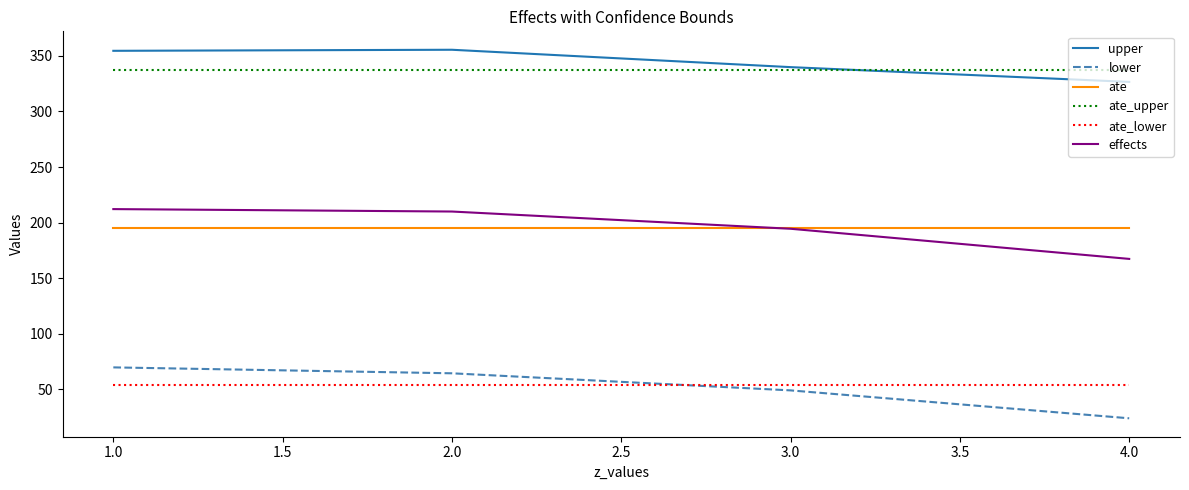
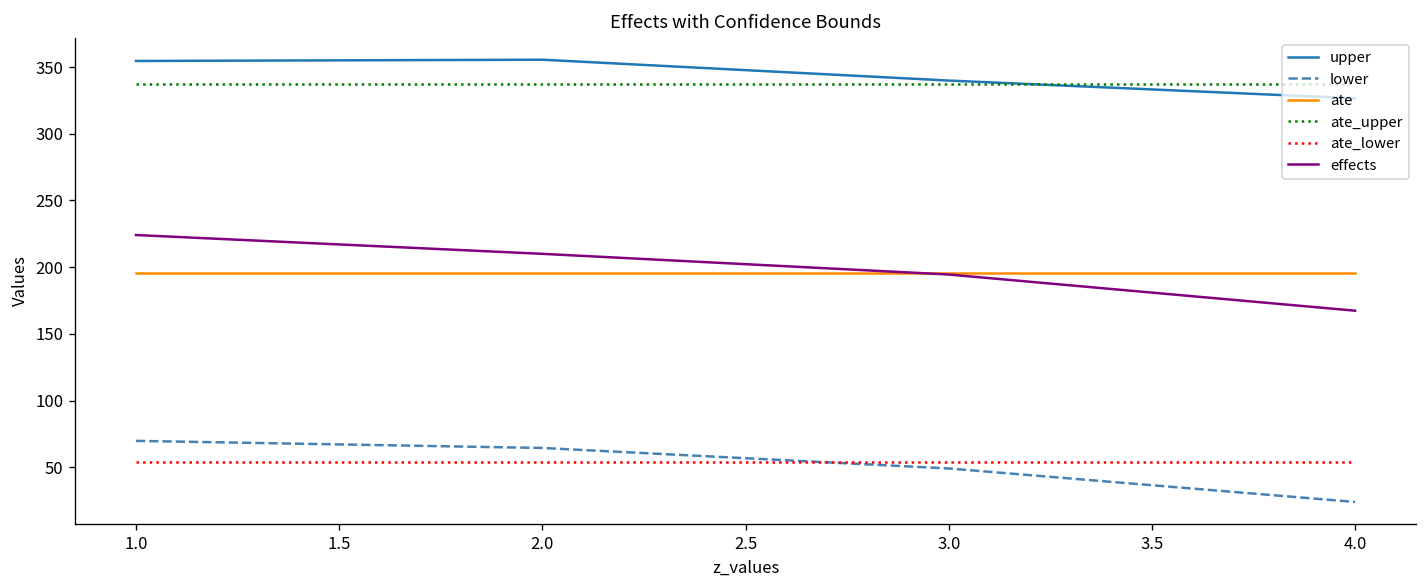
  {
    "ate": {
      "1.0": 196,
      "2.0": 196,
      "4.0": 196
    },
    "ate_upper": {
      "1.0": 337,
      "2.0": 337,
      "3.0": 337
    },
    "ate_lower": {
      "1.0": 54,
      "2.0": 54,
      "3.0": 54,
      "4.0": 54
    },
    "effects": {
-     "1.0": 212,
+     "1.0": 224,
      "2.0": 210,
      "4.0": 167
    }
  }
